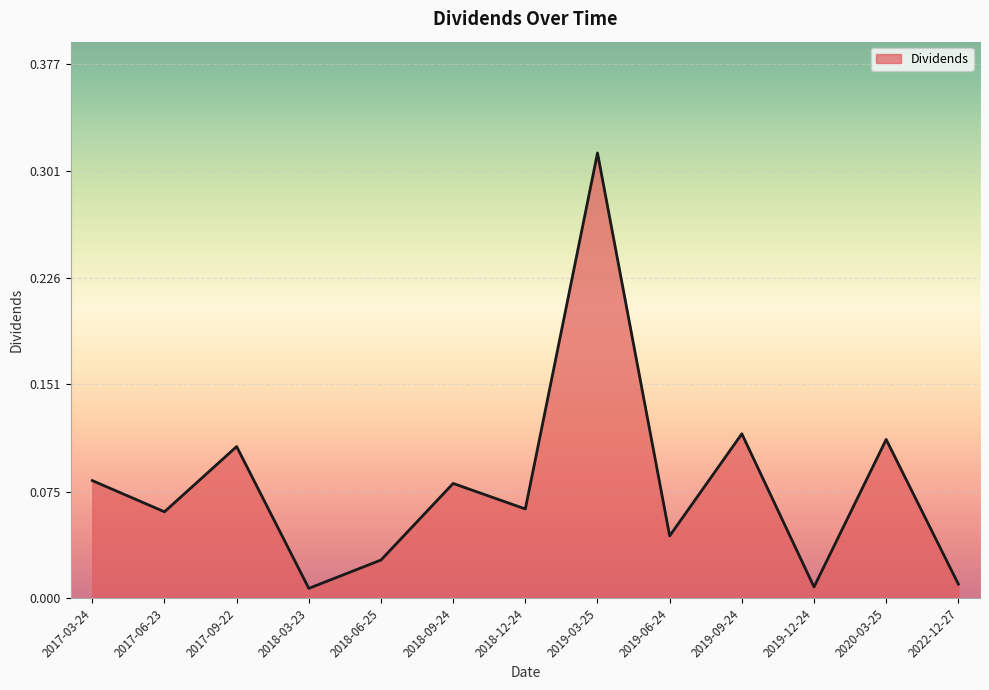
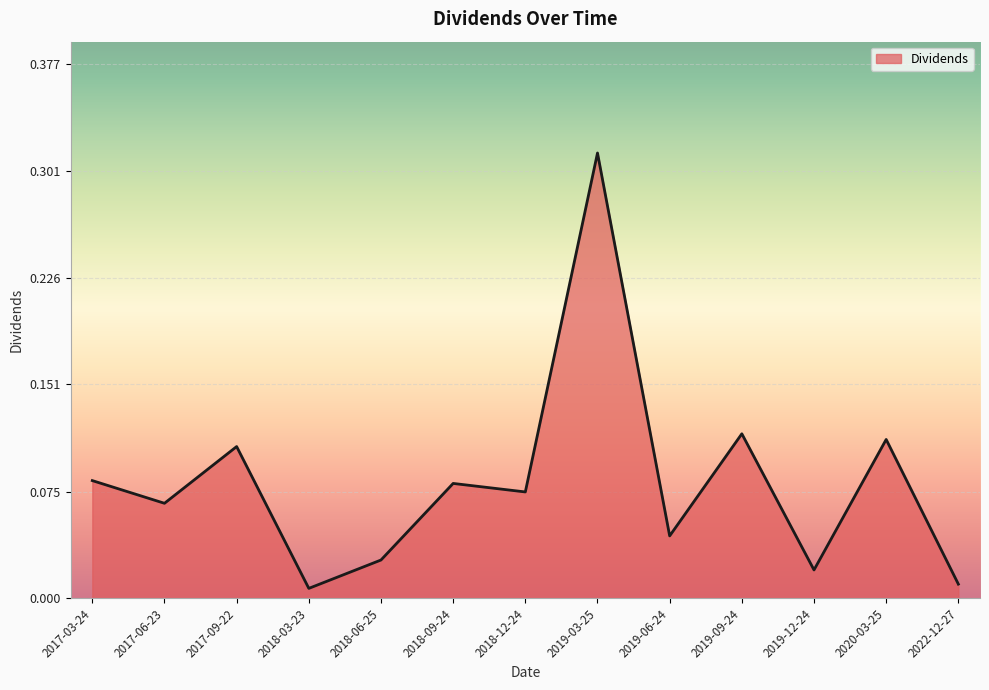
  {
    "2017-03-24": 0.083,
-   "2017-06-23": 0.061,
+   "2017-06-23": 0.067,
    "2017-09-22": 0.107,
    "2018-03-23": 0.007,
    "2018-06-25": 0.027,
    "2018-09-24": 0.081,
-   "2018-12-24": 0.063,
+   "2018-12-24": 0.075,
    "2019-03-25": 0.314,
    "2019-06-24": 0.044,
    "2019-09-24": 0.116,
-   "2019-12-24": 0.008,
+   "2019-12-24": 0.020,
    "2020-03-25": 0.112,
    "2022-12-27": 0.010
  }
